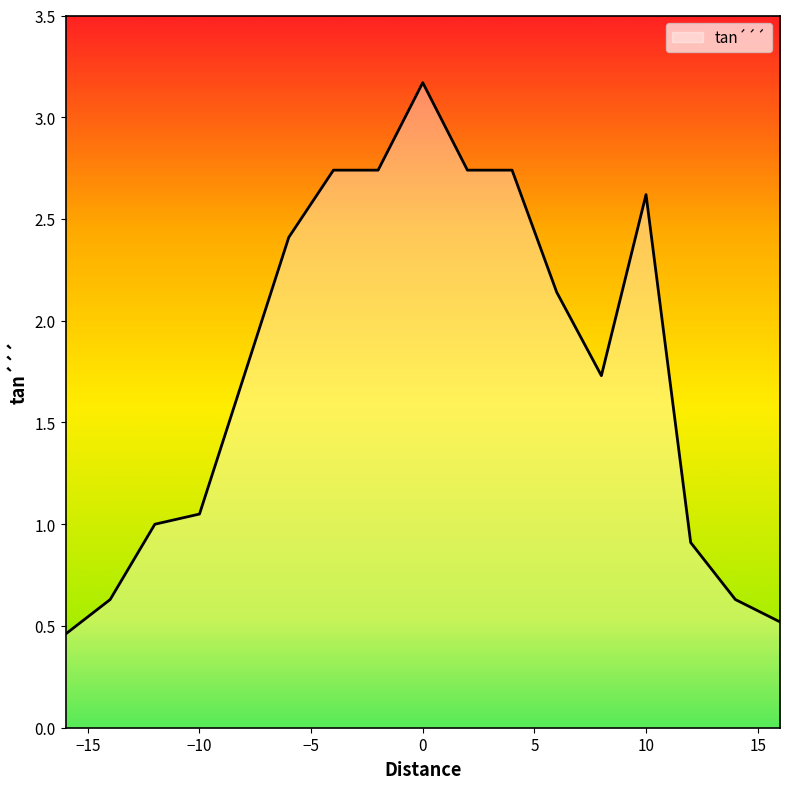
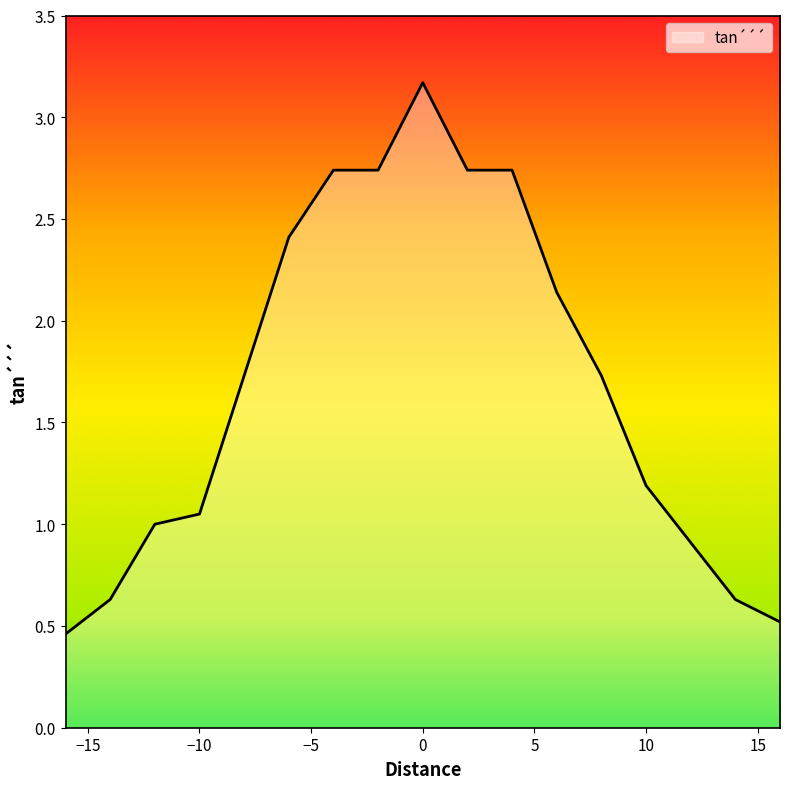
  {
    "−10": 1.05,
    "0": 3.17,
-   "10": 2.62
+   "10": 1.19
  }
